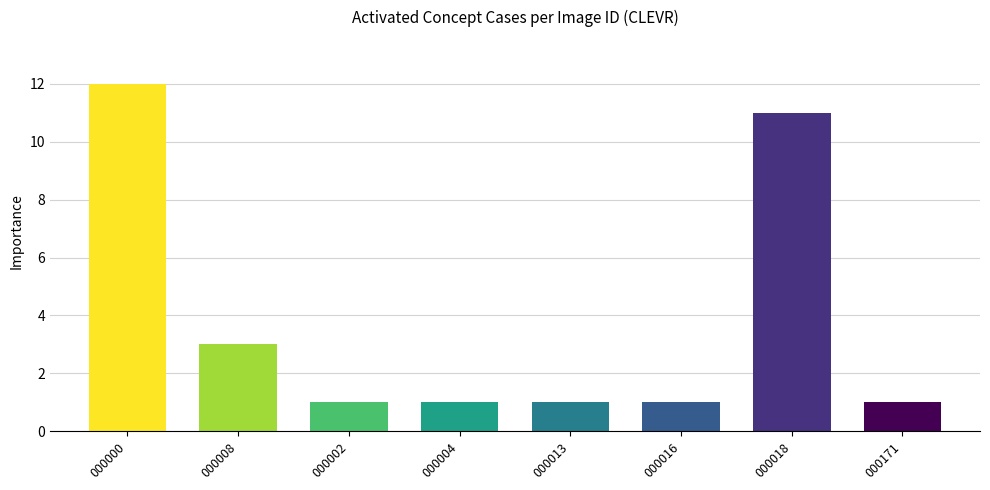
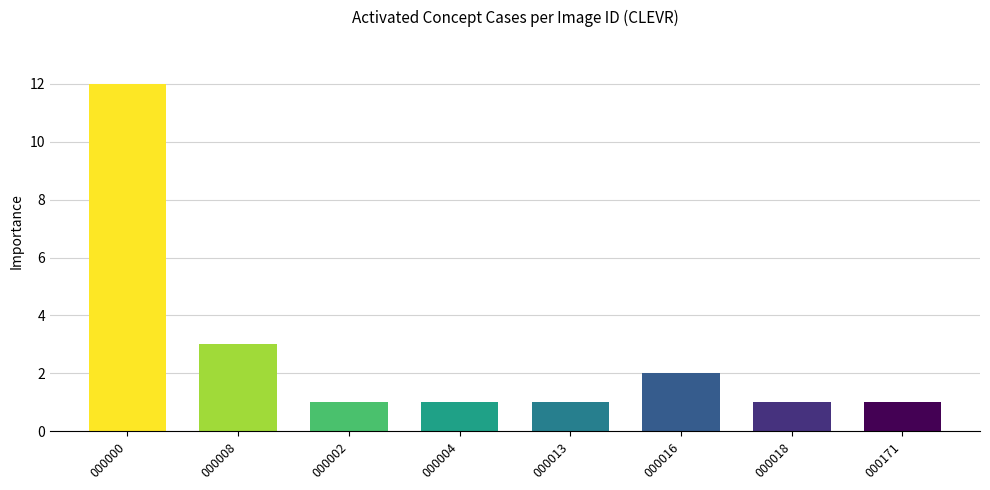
  {
    "000000": 12,
    "000008": 3,
    "000002": 1,
    "000004": 1,
    "000013": 1,
-   "000016": 1,
-   "000018": 11,
+   "000016": 2,
+   "000018": 1,
    "000171": 1
  }
